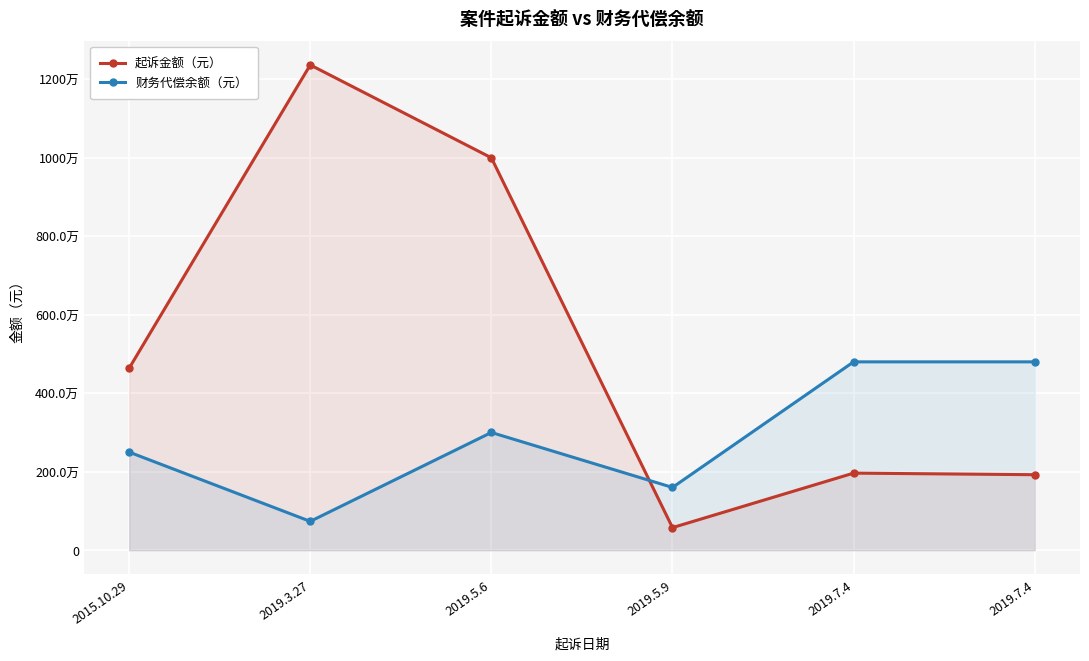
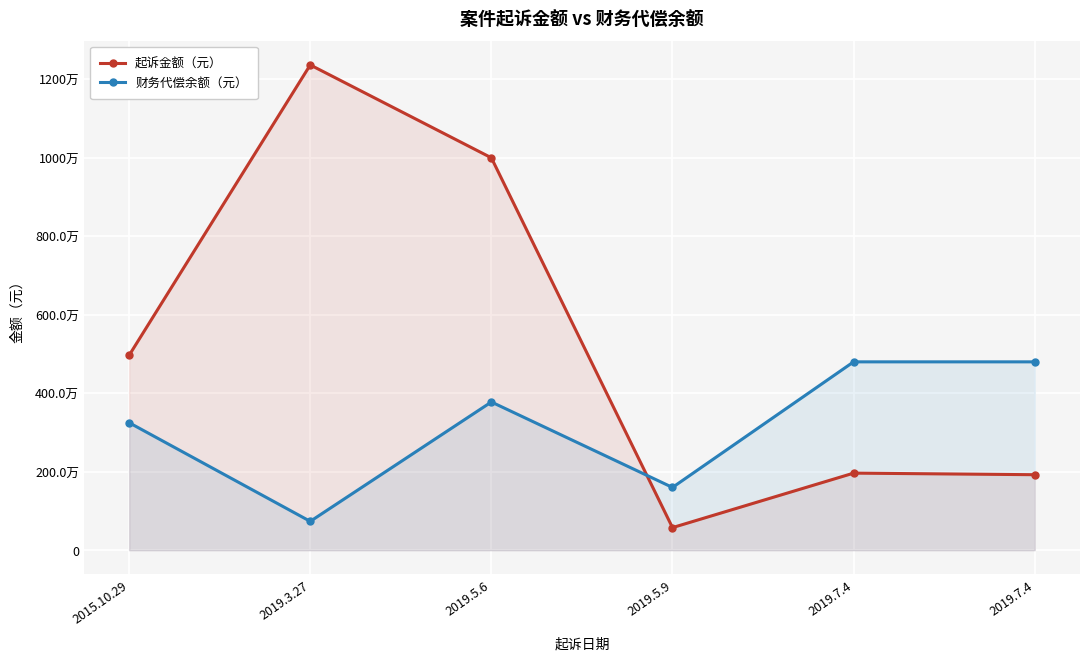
  {
    "起诉金额（元）": {
-     "2015.10.29": "460万",
+     "2015.10.29": "500万",
      "2019.3.27": "1240万",
      "2019.5.6": "1000万",
      "2019.5.9": "60万"
    },
    "财务代偿余额（元）": {
-     "2015.10.29": "250万",
+     "2015.10.29": "320万",
      "2019.3.27": "70万",
-     "2019.5.6": "300万",
+     "2019.5.6": "380万",
      "2019.5.9": "160万"
    }
  }
